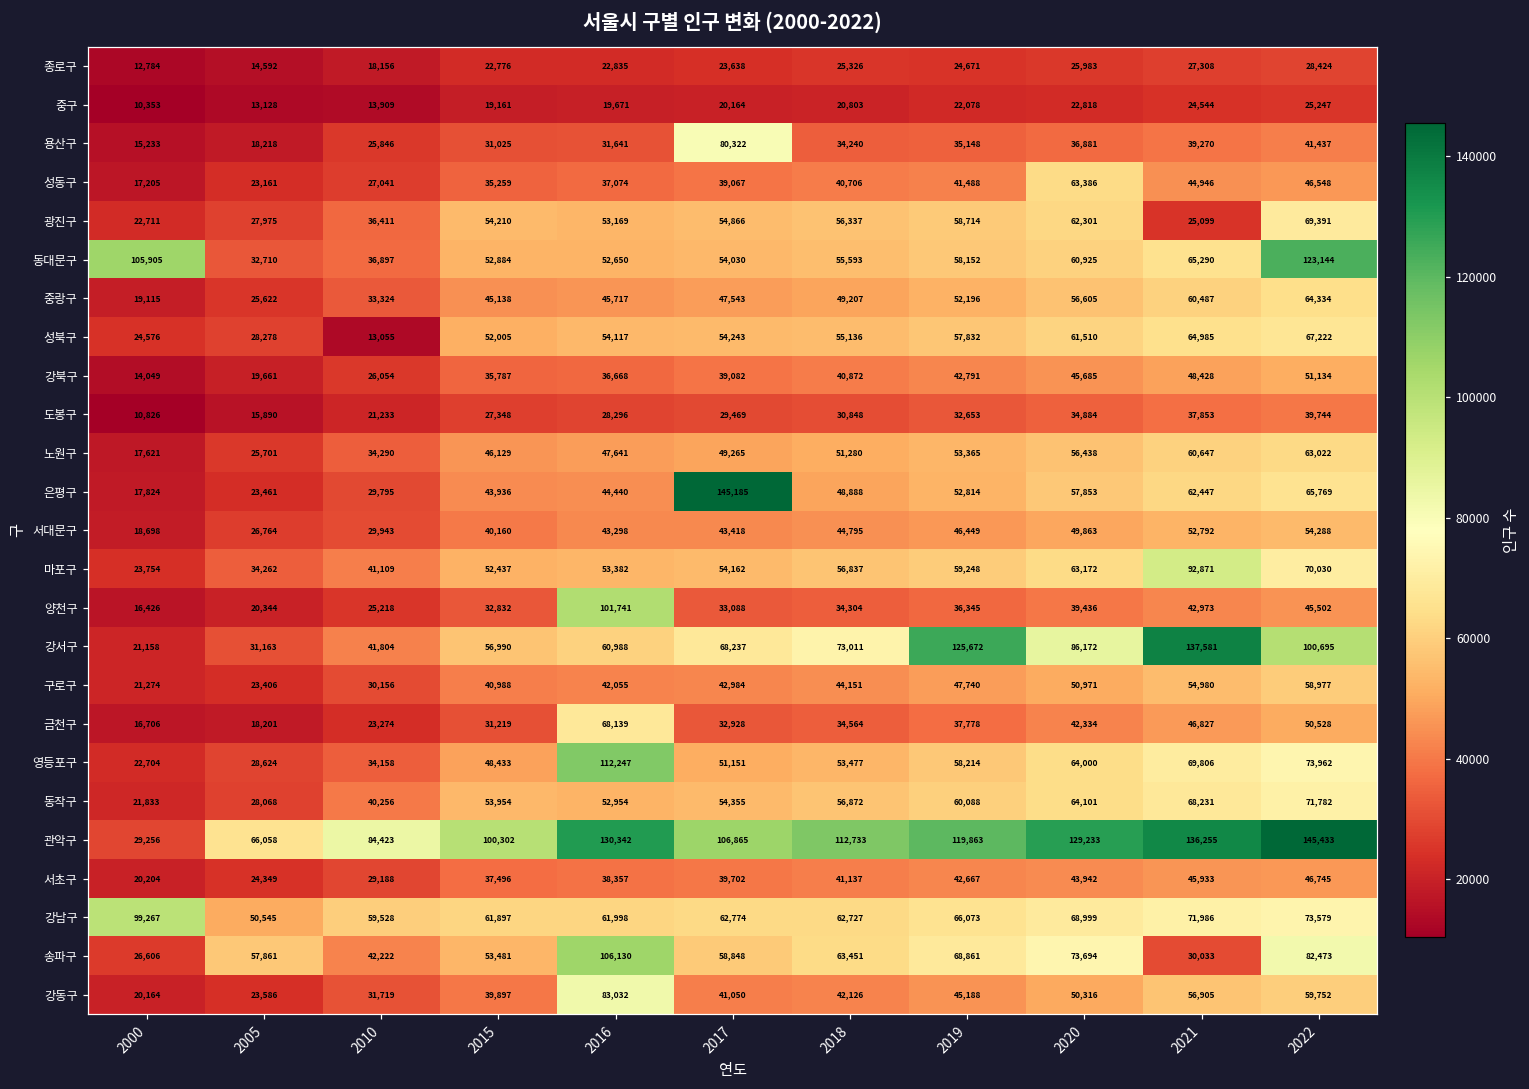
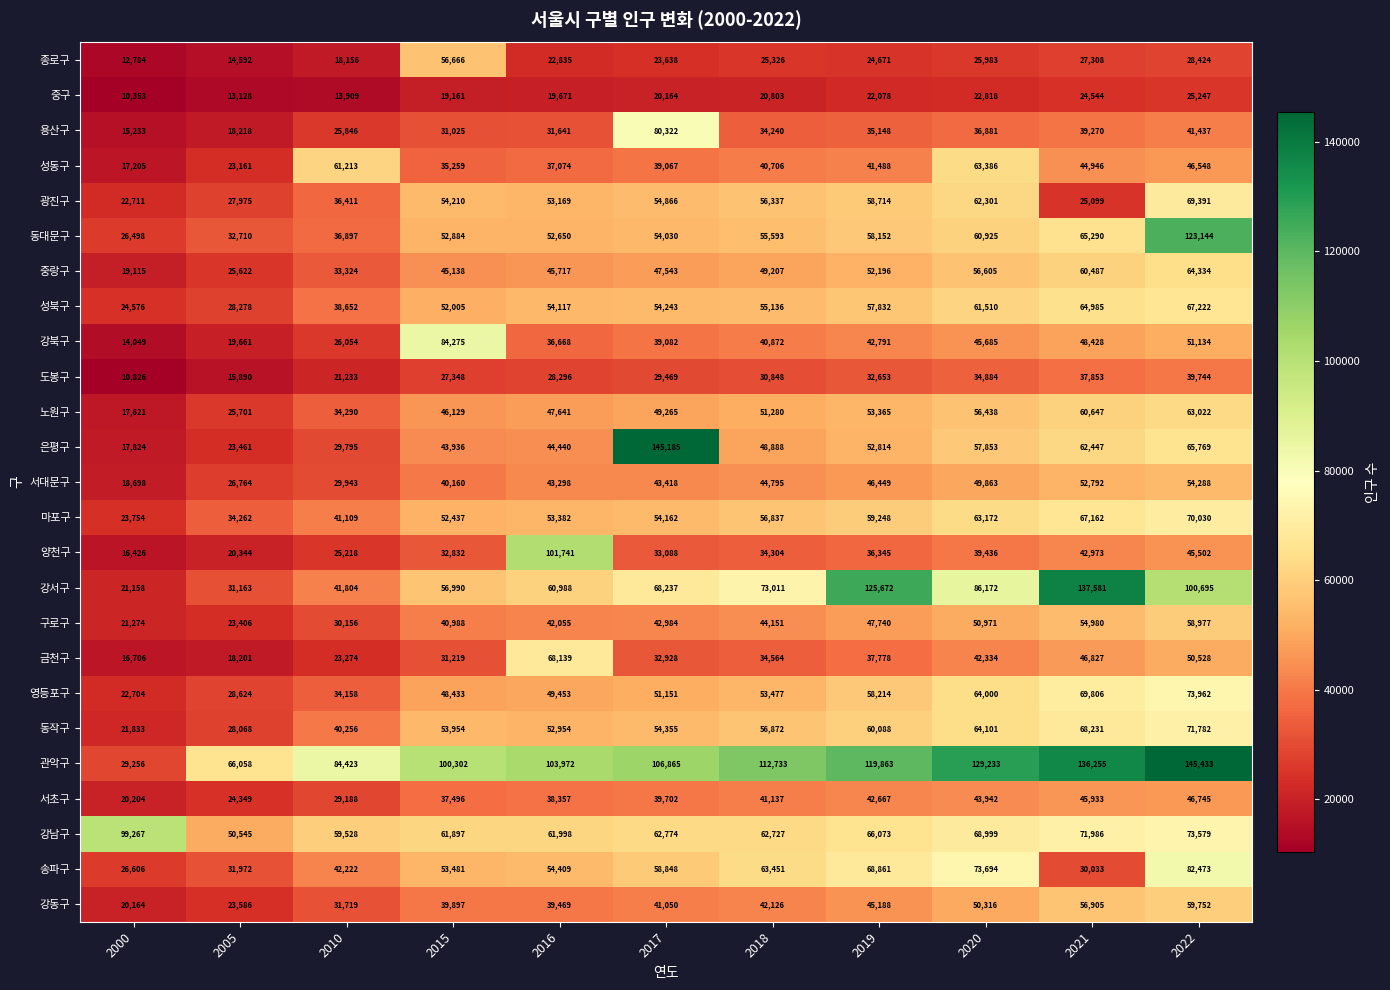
  {
    "종로구": {
      "2000": "12,784",
      "2005": "14,592",
      "2010": "18,156",
-     "2015": "22,776",
+     "2015": "56,666",
      "2016": "22,835",
      "2017": "23,638",
      "2018": "25,326",
      "2019": "24,671",
      "2020": "25,983",
      "2021": "27,308",
      "2022": "28,424"
    },
    "성동구": {
      "2000": "17,205",
      "2005": "23,161",
-     "2010": "27,041",
+     "2010": "61,213",
      "2015": "35,259",
      "2016": "37,074",
      "2017": "39,067",
      "2018": "40,706",
      "2019": "41,488",
      "2020": "63,386",
      "2021": "44,946",
      "2022": "46,548"
    },
    "동대문구": {
-     "2000": "105,905",
+     "2000": "26,498",
      "2005": "32,710",
      "2010": "36,897",
      "2015": "52,884",
      "2016": "52,650",
      "2017": "54,030",
      "2018": "55,593",
      "2019": "58,152",
      "2020": "60,925",
      "2021": "65,290",
      "2022": "123,144"
    },
    "성북구": {
      "2000": "24,576",
      "2005": "28,278",
-     "2010": "13,055",
+     "2010": "38,652",
      "2015": "52,005",
      "2016": "54,117",
      "2017": "54,243",
      "2018": "55,136",
      "2019": "57,832",
      "2020": "61,510",
      "2021": "64,985",
      "2022": "67,222"
    },
    "강북구": {
      "2000": "14,049",
      "2005": "19,661",
      "2010": "26,054",
-     "2015": "35,787",
+     "2015": "84,275",
      "2016": "36,668",
      "2017": "39,082",
      "2018": "40,872",
      "2019": "42,791",
      "2020": "45,685",
      "2021": "48,428",
      "2022": "51,134"
    },
    "마포구": {
      "2000": "23,754",
      "2005": "34,262",
      "2010": "41,109",
      "2015": "52,437",
      "2016": "53,382",
      "2017": "54,162",
      "2018": "56,837",
      "2019": "59,248",
      "2020": "63,172",
-     "2021": "92,871",
+     "2021": "67,162",
      "2022": "70,030"
    },
    "영등포구": {
      "2000": "22,704",
      "2005": "28,624",
      "2010": "34,158",
      "2015": "48,433",
-     "2016": "112,247",
+     "2016": "49,453",
      "2017": "51,151",
      "2018": "53,477",
      "2019": "58,214",
      "2020": "64,000",
      "2021": "69,806",
      "2022": "73,962"
    },
    "관악구": {
      "2000": "29,256",
      "2005": "66,058",
      "2010": "84,423",
      "2015": "100,302",
-     "2016": "130,342",
+     "2016": "103,972",
      "2017": "106,865",
      "2018": "112,733",
      "2019": "119,863",
      "2020": "129,233",
      "2021": "136,255",
      "2022": "145,433"
    },
    "송파구": {
      "2000": "26,606",
-     "2005": "57,861",
+     "2005": "31,972",
      "2010": "42,222",
      "2015": "53,481",
-     "2016": "106,130",
+     "2016": "54,409",
      "2017": "58,848",
      "2018": "63,451",
      "2019": "68,861",
      "2020": "73,694",
      "2021": "30,033",
      "2022": "82,473"
    },
    "강동구": {
      "2000": "20,164",
      "2005": "23,586",
      "2010": "31,719",
      "2015": "39,897",
-     "2016": "83,032",
+     "2016": "39,469",
      "2017": "41,050",
      "2018": "42,126",
      "2019": "45,188",
      "2020": "50,316",
      "2021": "56,905",
      "2022": "59,752"
    }
  }
